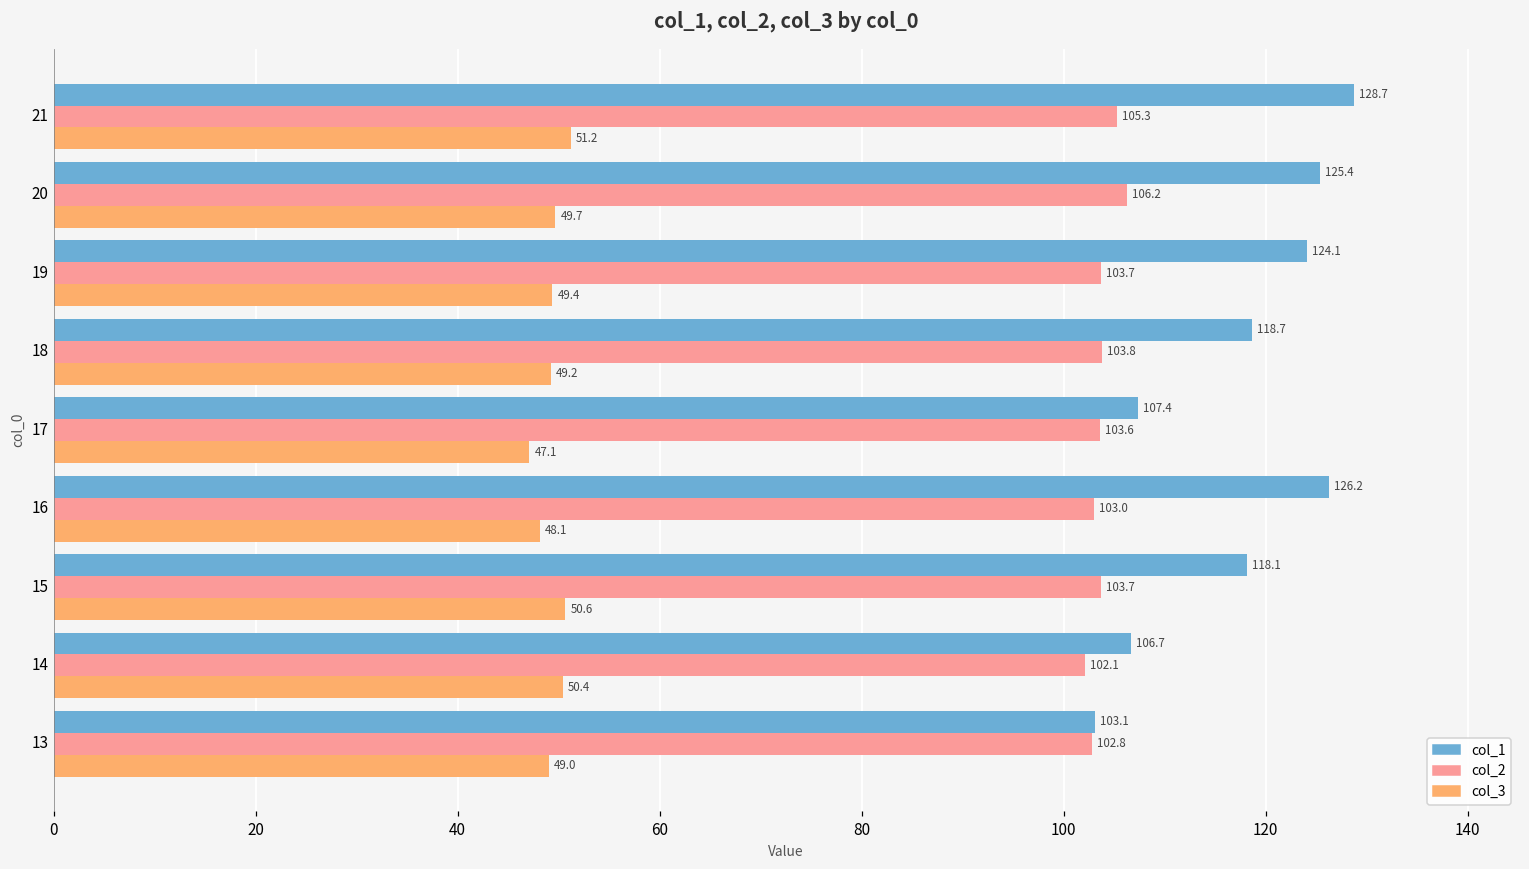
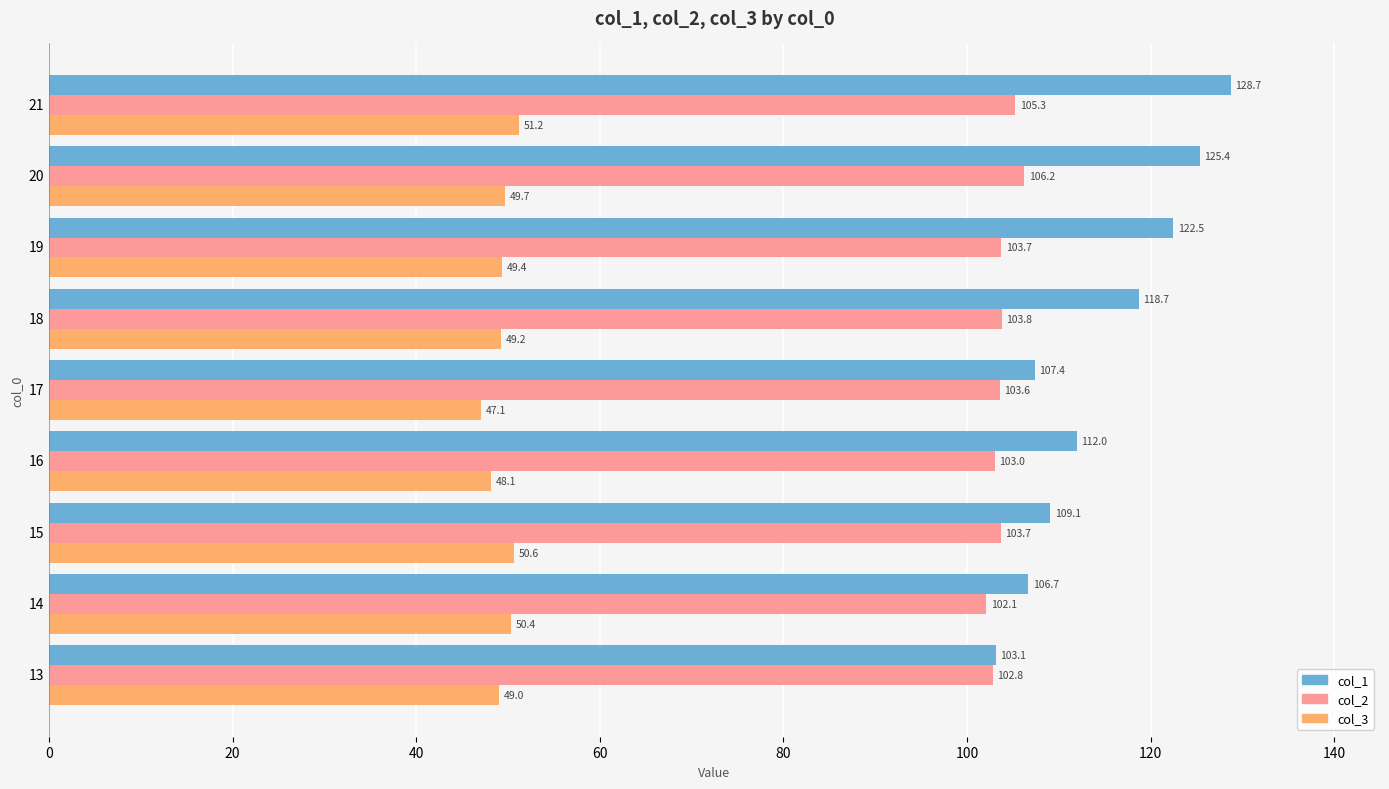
  {
    "col_1": {
      "21": 128.7,
      "20": 125.4,
-     "19": 124.1,
+     "19": 122.5,
      "18": 118.7,
      "17": 107.4,
-     "16": 126.2,
-     "15": 118.1,
+     "16": 112.0,
+     "15": 109.1,
      "14": 106.7,
      "13": 103.1
    }
  }
